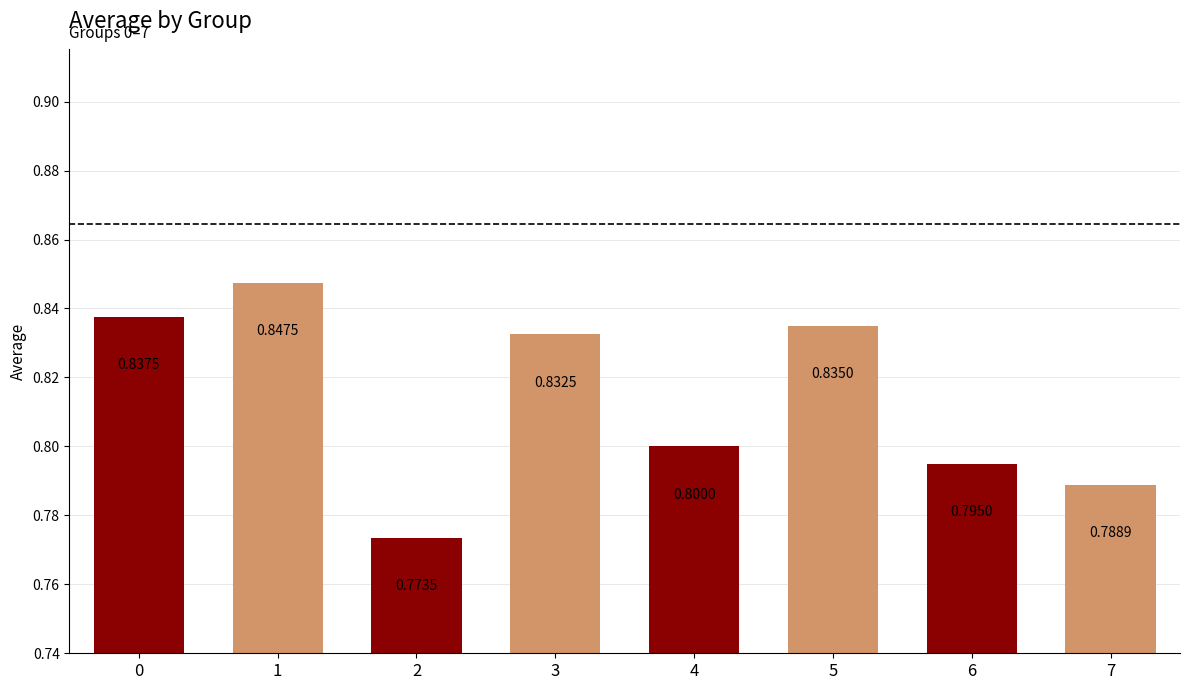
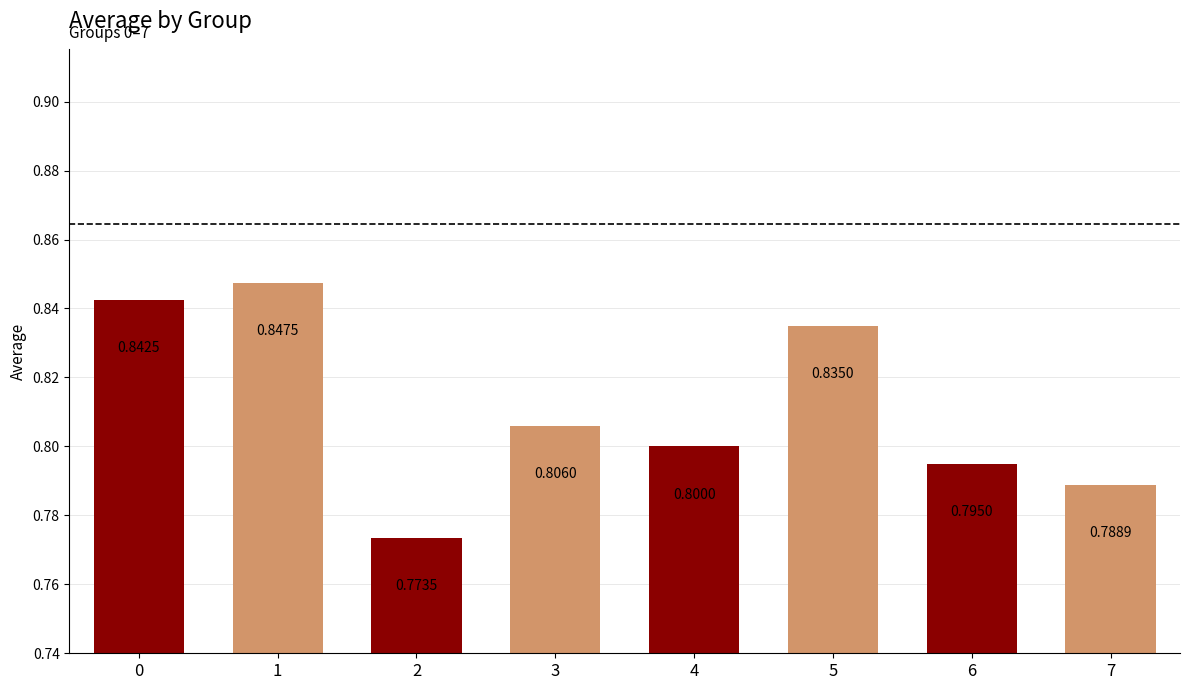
  {
-   "0": 0.8375,
+   "0": 0.8425,
    "1": 0.8475,
    "2": 0.7735,
-   "3": 0.8325,
+   "3": 0.8060,
    "4": 0.8000,
    "5": 0.8350,
    "6": 0.7950,
    "7": 0.7889
  }
